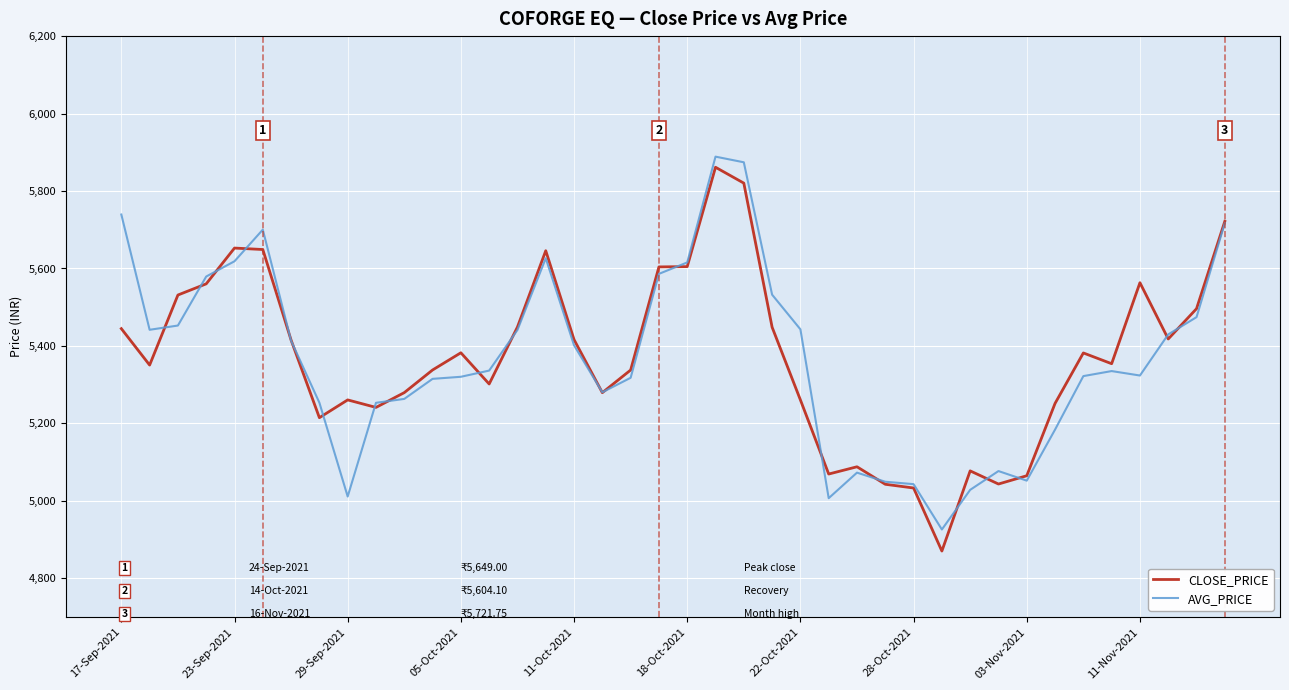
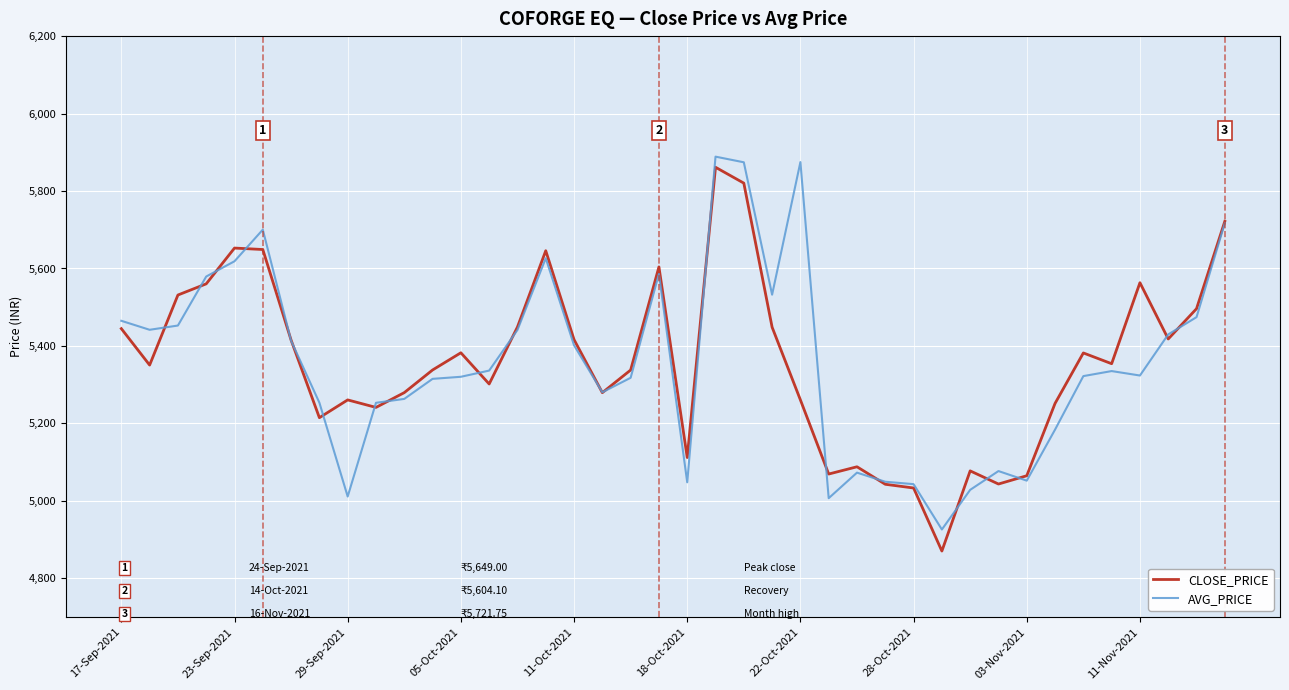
  {
    "CLOSE_PRICE": {
      "17-Sep-2021": "5,440",
      "23-Sep-2021": "5,650",
      "29-Sep-2021": "5,260",
      "05-Oct-2021": "5,380",
      "11-Oct-2021": "5,420",
-     "18-Oct-2021": "5,600",
+     "18-Oct-2021": "5,110",
      "22-Oct-2021": "5,260",
      "28-Oct-2021": "5,030",
      "03-Nov-2021": "5,060",
      "11-Nov-2021": "5,560"
    },
    "AVG_PRICE": {
-     "17-Sep-2021": "5,740",
+     "17-Sep-2021": "5,460",
      "23-Sep-2021": "5,620",
      "29-Sep-2021": "5,010",
      "05-Oct-2021": "5,320",
      "11-Oct-2021": "5,400",
-     "18-Oct-2021": "5,620",
-     "22-Oct-2021": "5,440",
+     "18-Oct-2021": "5,050",
+     "22-Oct-2021": "5,870",
      "28-Oct-2021": "5,040",
      "03-Nov-2021": "5,050",
      "11-Nov-2021": "5,320"
    }
  }
